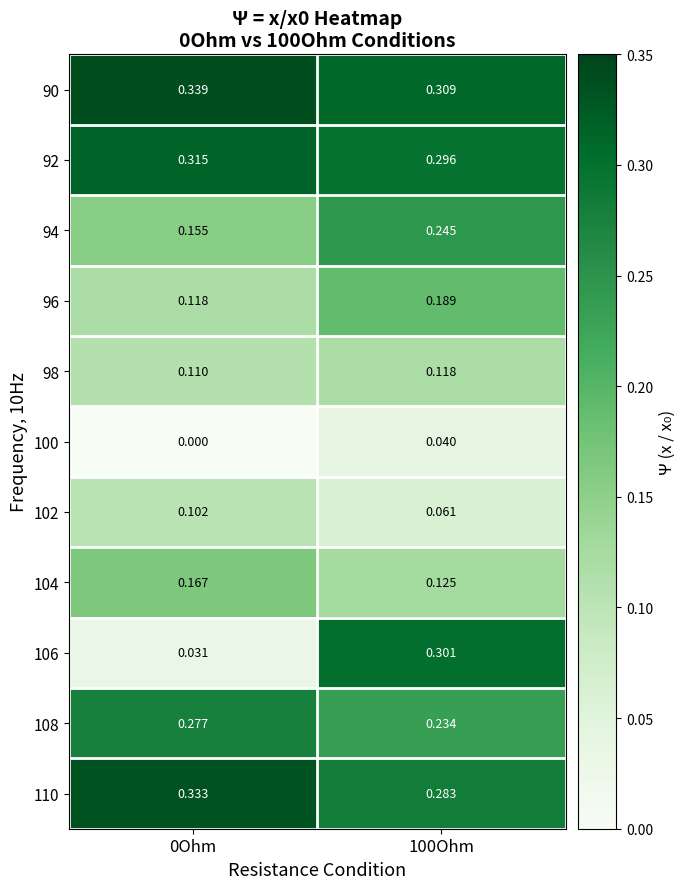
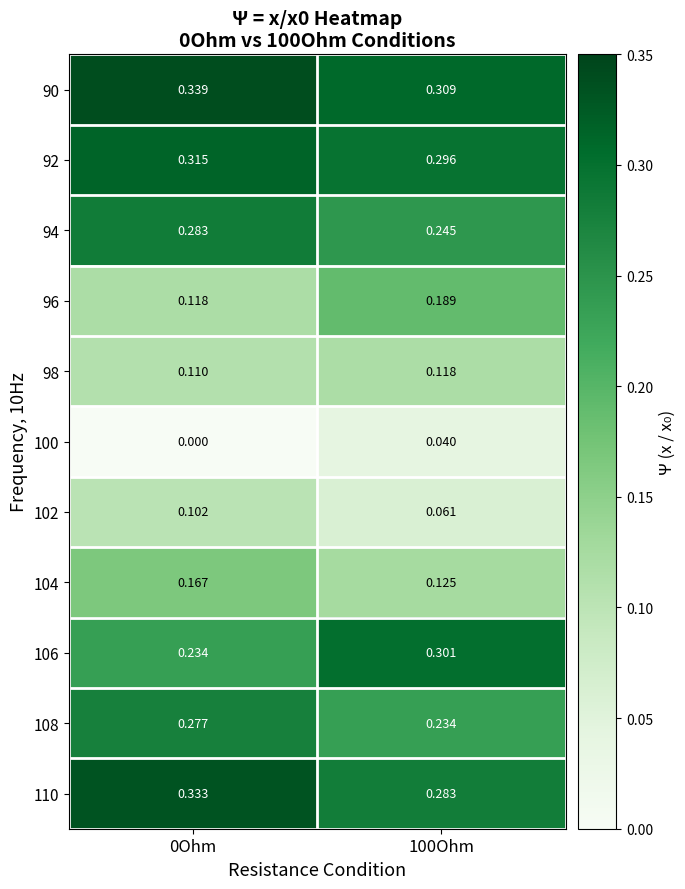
  {
    "90": {
      "0Ohm": 0.339,
      "100Ohm": 0.309
    },
    "92": {
      "0Ohm": 0.315,
      "100Ohm": 0.296
    },
    "94": {
-     "0Ohm": 0.155,
+     "0Ohm": 0.283,
      "100Ohm": 0.245
    },
    "96": {
      "0Ohm": 0.118,
      "100Ohm": 0.189
    },
    "98": {
      "0Ohm": 0.110,
      "100Ohm": 0.118
    },
    "100": {
      "0Ohm": 0.000,
      "100Ohm": 0.040
    },
    "102": {
      "0Ohm": 0.102,
      "100Ohm": 0.061
    },
    "104": {
      "0Ohm": 0.167,
      "100Ohm": 0.125
    },
    "106": {
-     "0Ohm": 0.031,
+     "0Ohm": 0.234,
      "100Ohm": 0.301
    },
    "108": {
      "0Ohm": 0.277,
      "100Ohm": 0.234
    },
    "110": {
      "0Ohm": 0.333,
      "100Ohm": 0.283
    }
  }
